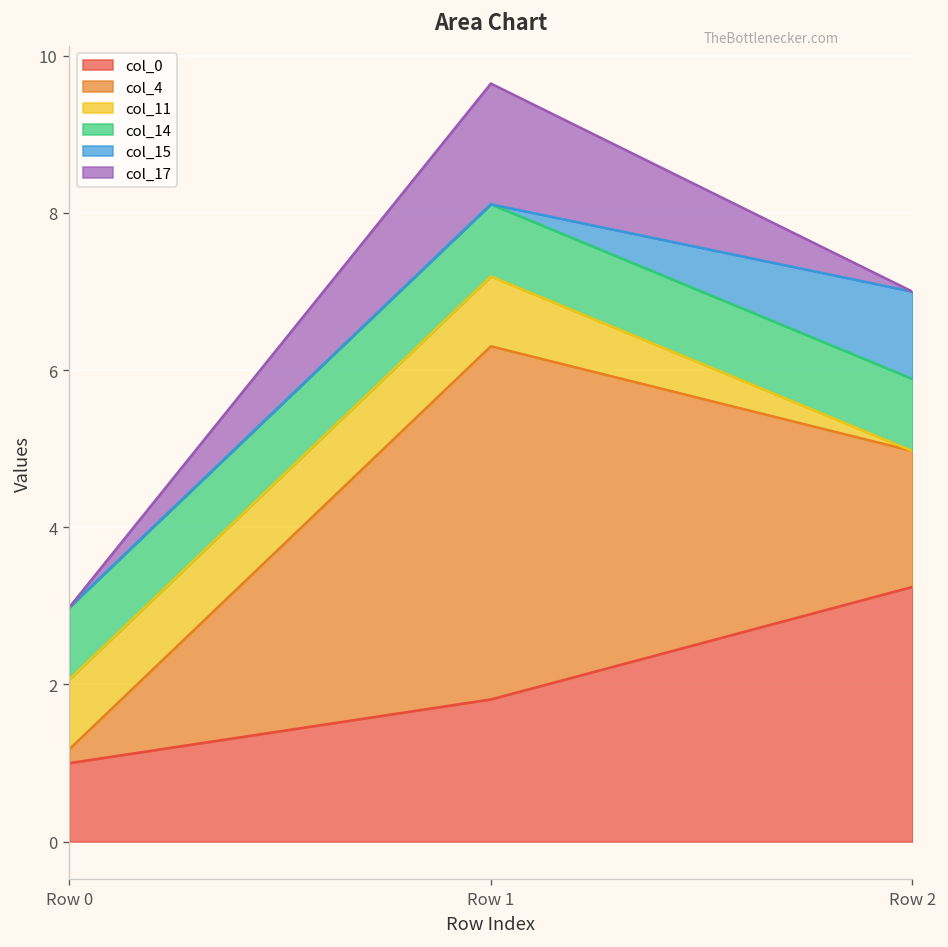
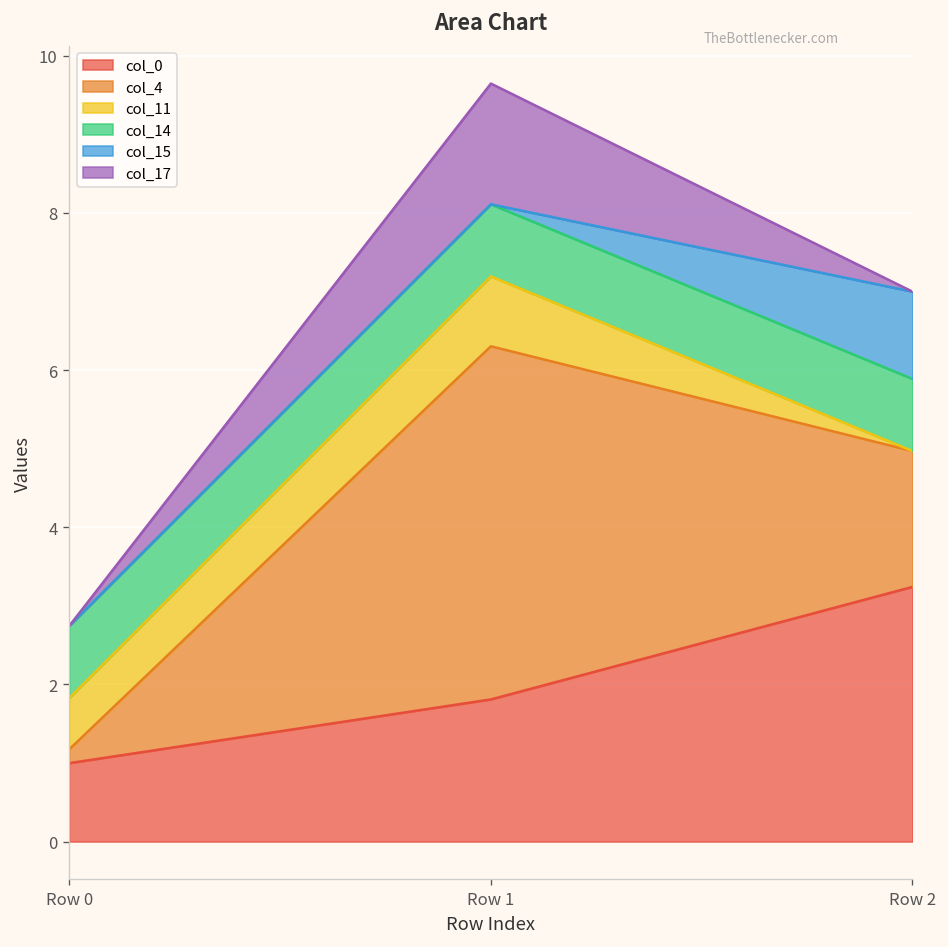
  {
    "col_11": {
-     "Row 0": 0.9,
+     "Row 0": 0.7,
      "Row 1": 0.9
    },
    "col_14": {
      "Row 2": 0.9
    },
    "col_17": {
      "Row 1": 1.5
    }
  }
